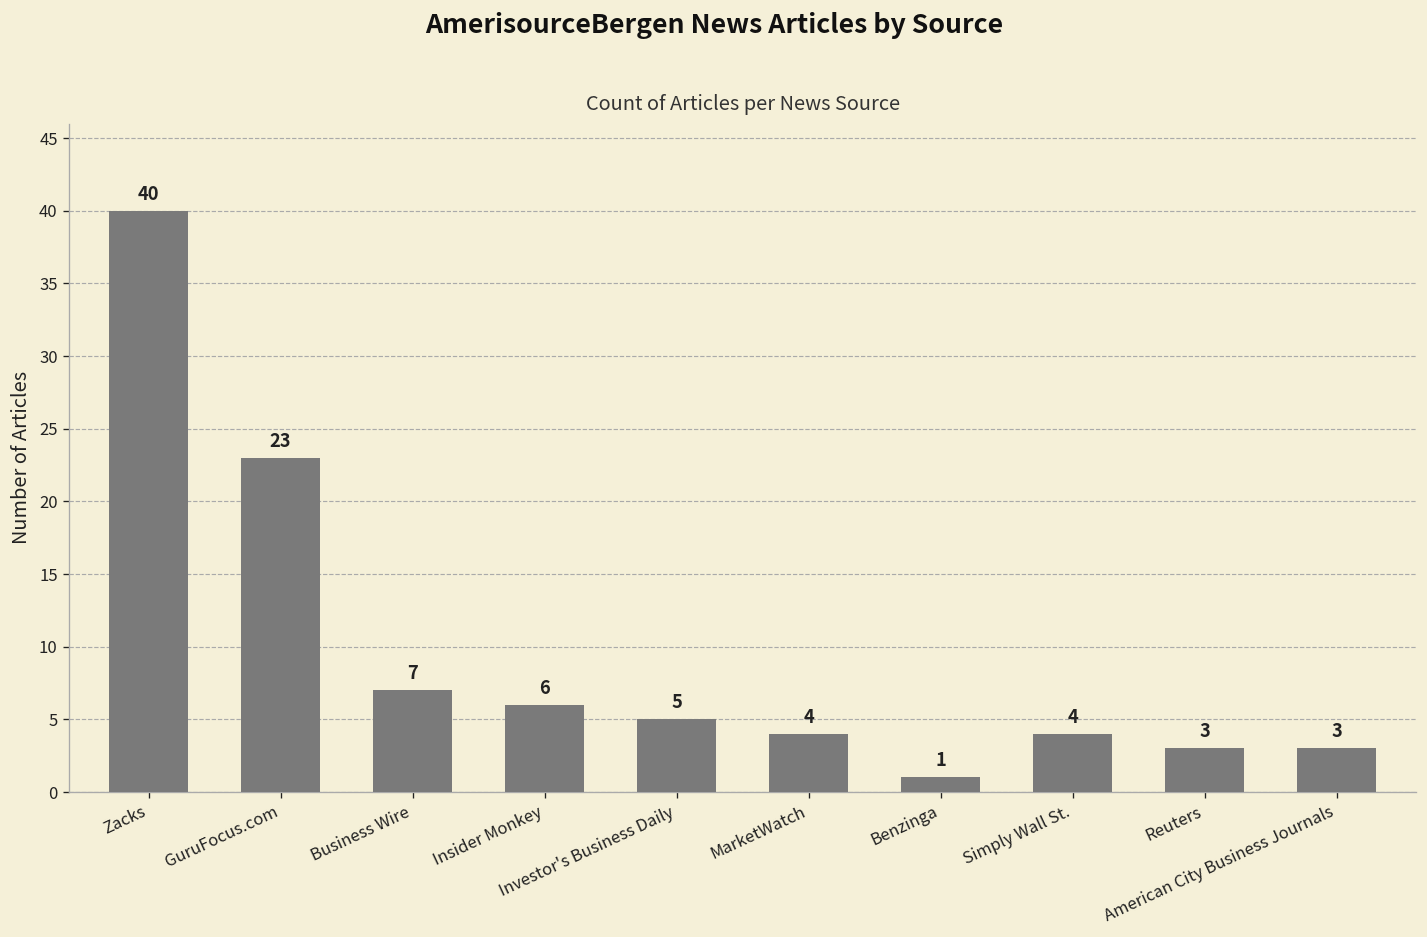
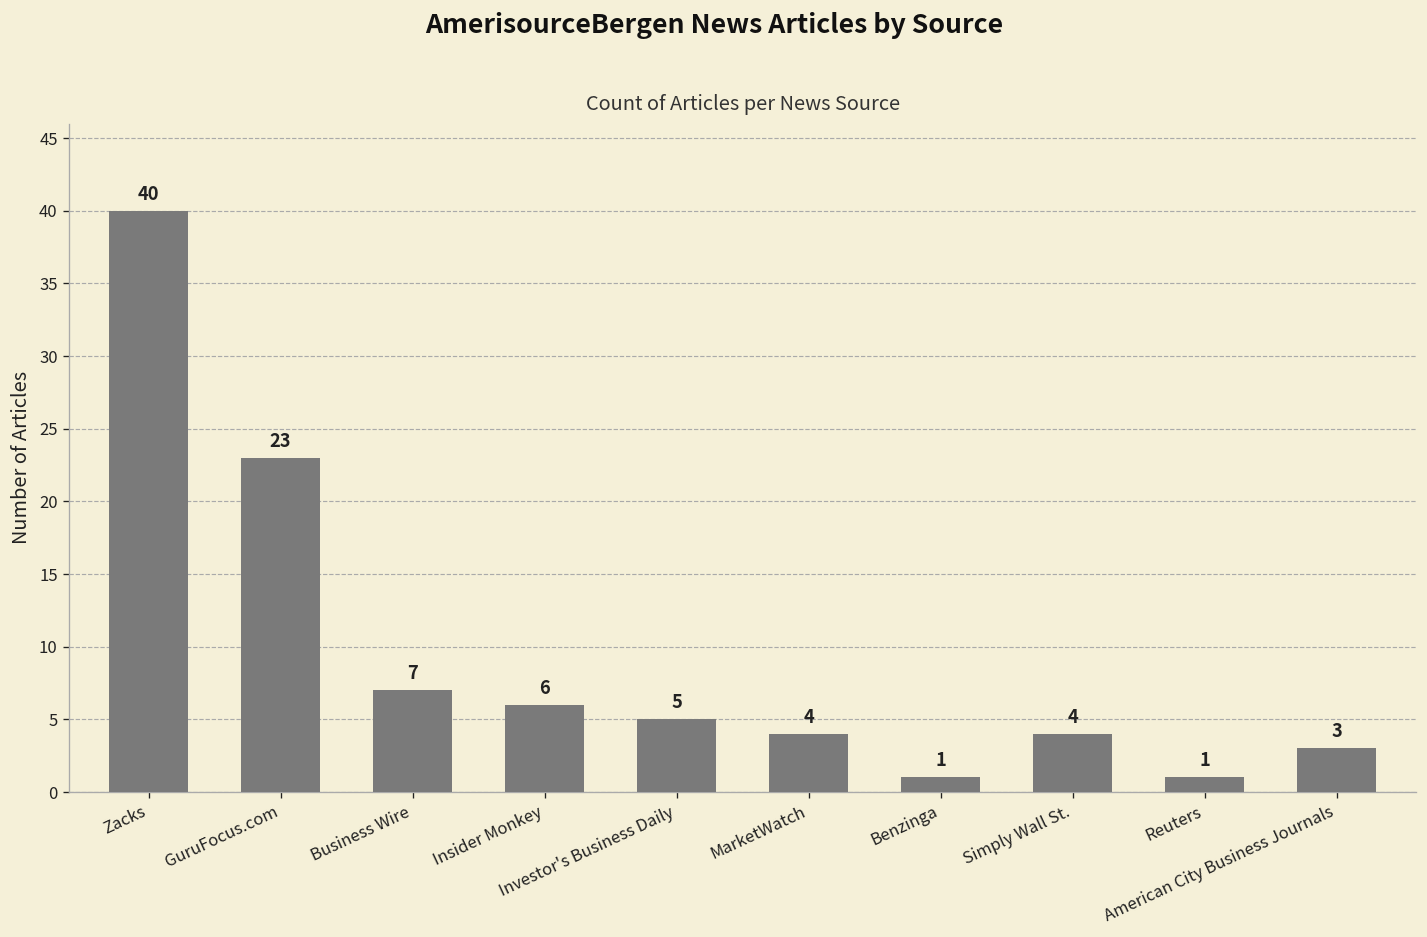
  {
    "Zacks": 40,
    "GuruFocus.com": 23,
    "Business Wire": 7,
    "Insider Monkey": 6,
    "Investor's Business Daily": 5,
    "MarketWatch": 4,
    "Benzinga": 1,
    "Simply Wall St.": 4,
-   "Reuters": 3,
+   "Reuters": 1,
    "American City Business Journals": 3
  }
